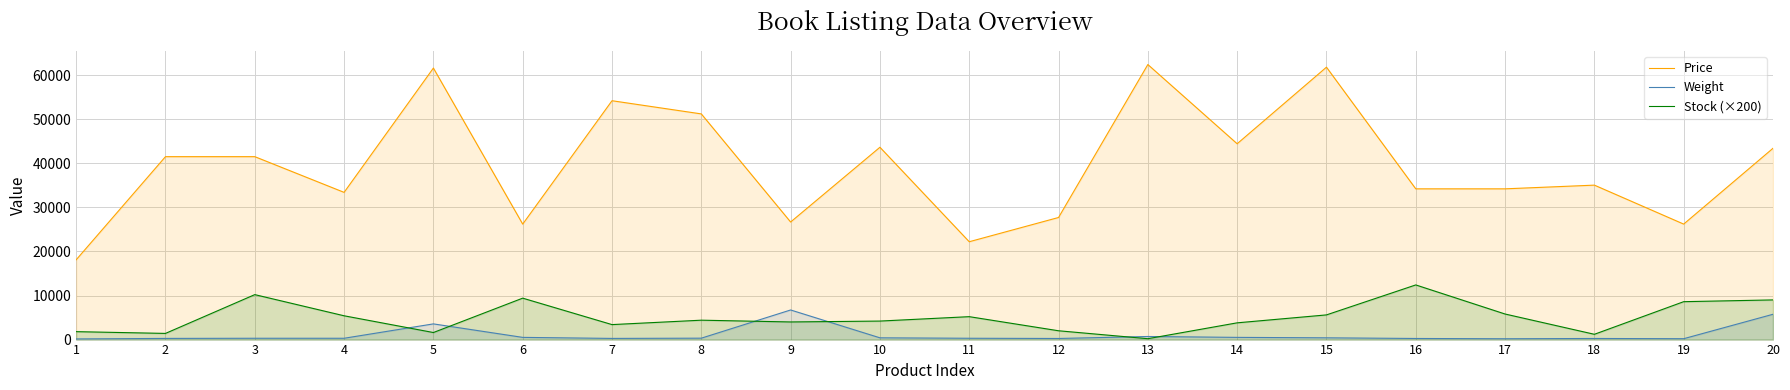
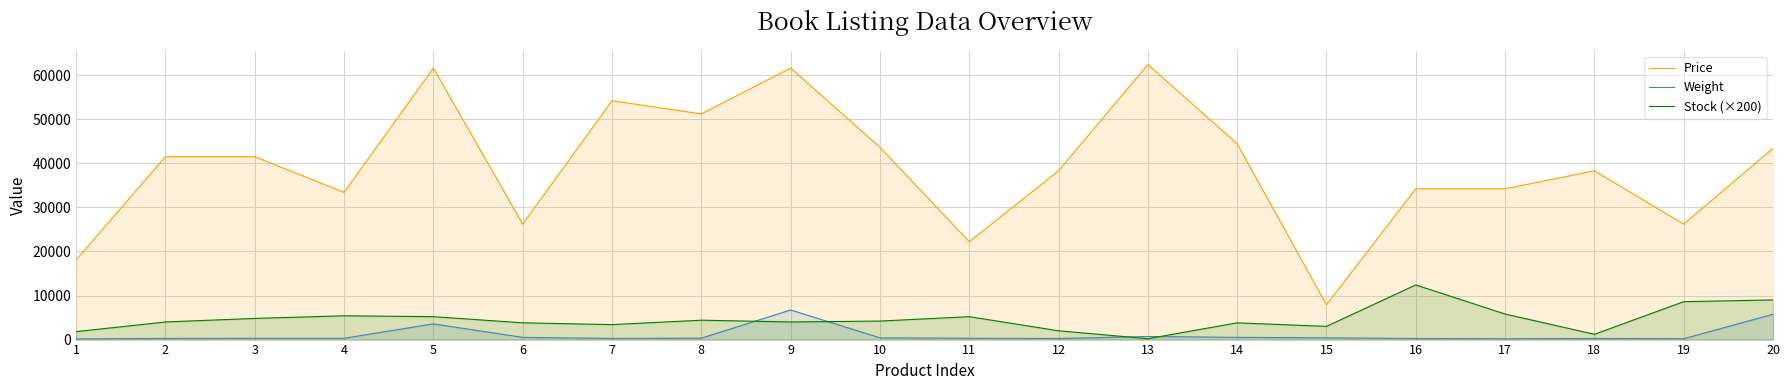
  {
    "Price": {
      "1": 18000,
      "2": 42000,
      "3": 42000,
      "4": 33000,
      "5": 62000,
      "6": 26000,
      "7": 54000,
      "8": 51000,
-     "9": 27000,
+     "9": 62000,
      "10": 44000,
      "11": 22000,
-     "12": 28000,
+     "12": 38000,
      "13": 62000,
      "14": 44000,
-     "15": 62000,
+     "15": 8000,
      "16": 34000,
      "17": 34000,
-     "18": 35000,
+     "18": 38000,
      "19": 26000,
      "20": 43000
    },
    "Weight": {
      "1": 0,
      "2": 0,
      "3": 0,
      "4": 0,
      "5": 4000,
      "6": 1000,
      "7": 0,
      "8": 0,
      "9": 7000,
      "10": 0,
      "11": 0,
      "12": 0,
      "14": 1000,
      "15": 0,
      "16": 0,
      "17": 0,
      "18": 0,
      "19": 0,
      "20": 6000
    },
    "Stock (×200)": {
      "1": 2000,
-     "2": 1000,
-     "3": 10000,
+     "2": 4000,
+     "3": 5000,
      "4": 5000,
-     "5": 2000,
-     "6": 9000,
+     "5": 5000,
+     "6": 4000,
      "7": 3000,
      "8": 4000,
      "9": 4000,
      "10": 4000,
      "11": 5000,
      "12": 2000,
      "14": 4000,
-     "15": 6000,
+     "15": 3000,
      "16": 12000,
      "17": 6000,
      "18": 1000,
      "19": 9000,
      "20": 9000
    }
  }
